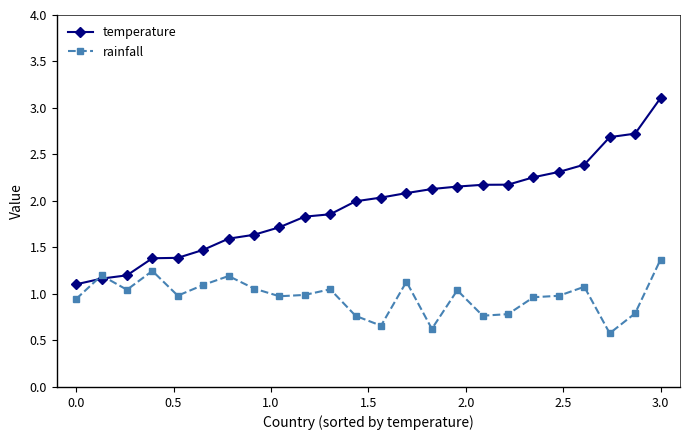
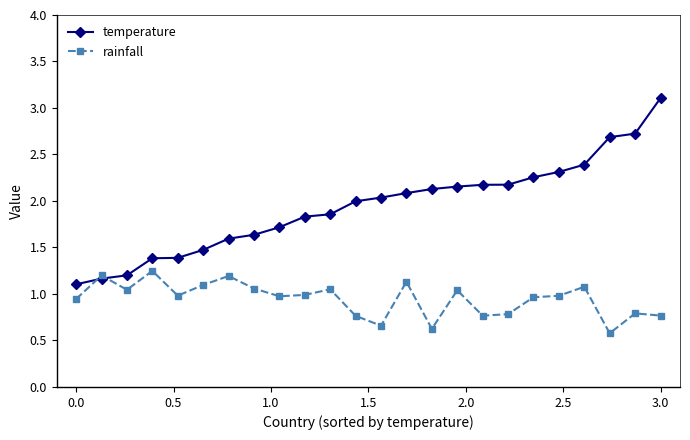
  {
    "temperature": {
      "0.0": 1.1,
      "3.0": 3.1
    },
    "rainfall": {
      "0.0": 0.9,
-     "3.0": 1.4
+     "3.0": 0.8
    }
  }
